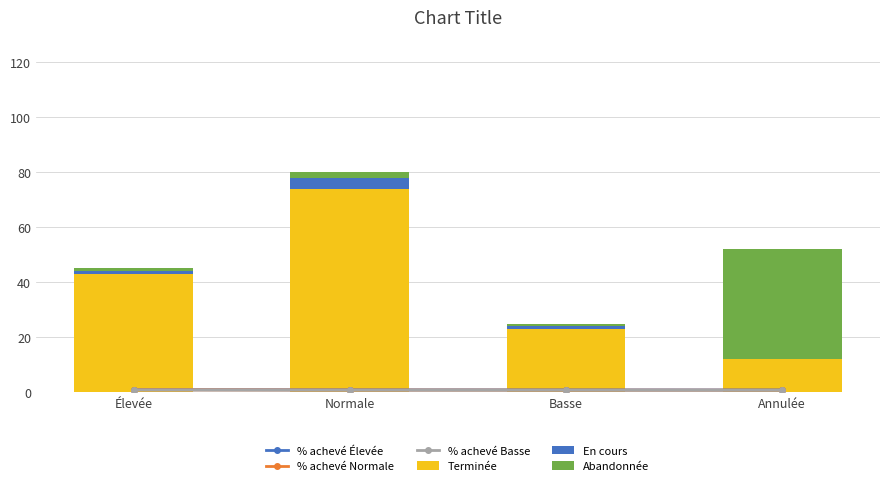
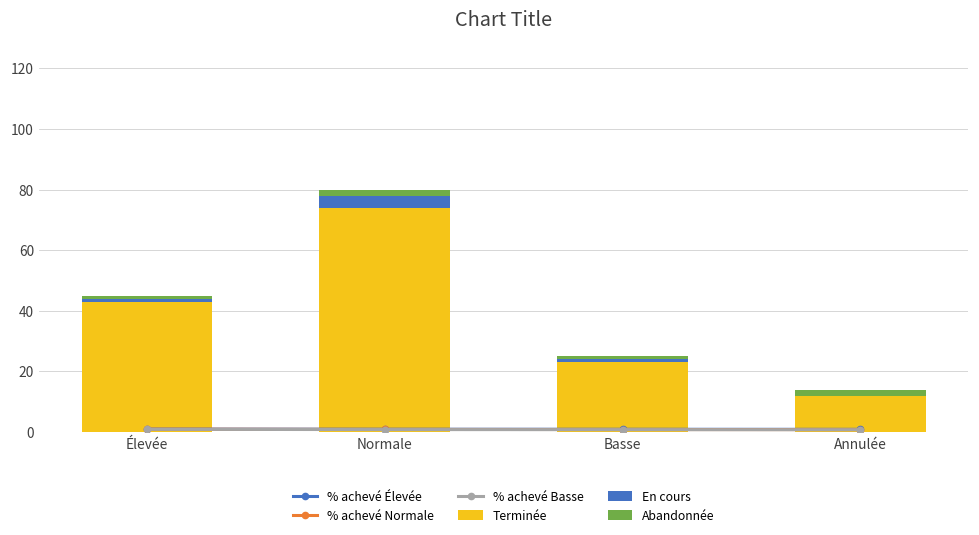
  {
    "Terminée": {
      "Élevée": 43,
      "Normale": 74,
      "Basse": 23,
      "Annulée": 12
    },
    "Abandonnée": {
      "Élevée": 1,
      "Normale": 2,
      "Basse": 1,
-     "Annulée": 40
+     "Annulée": 2
    }
  }
